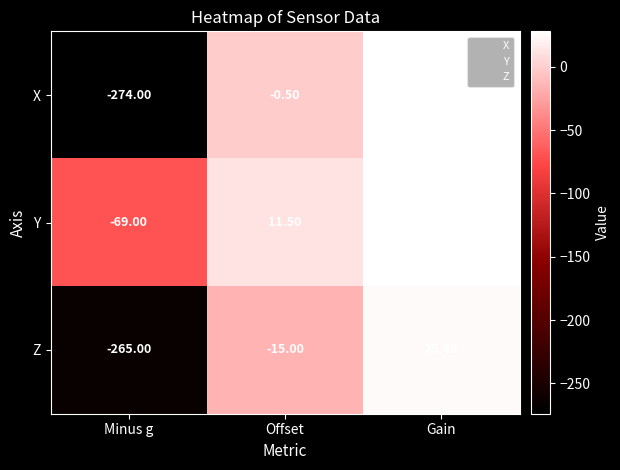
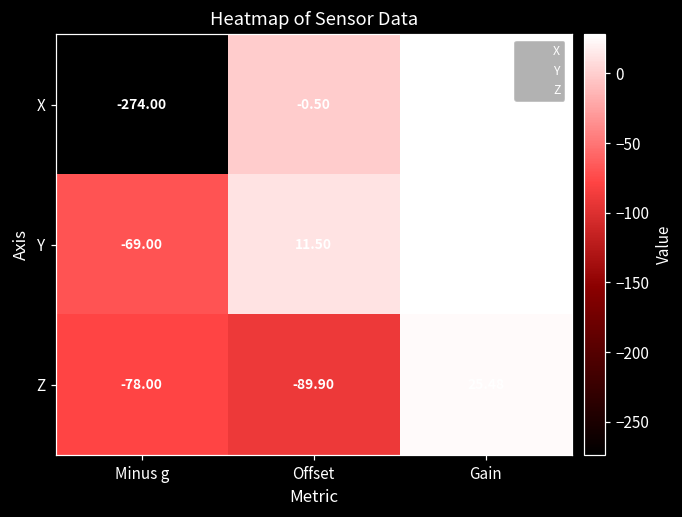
  {
    "Z": {
-     "Minus g": -265.00,
-     "Offset": -15.00
+     "Minus g": -78.00,
+     "Offset": -89.90
    }
  }
